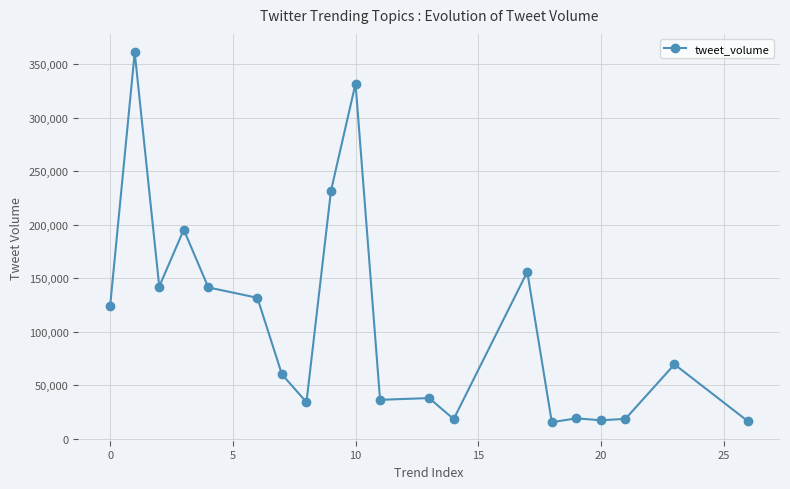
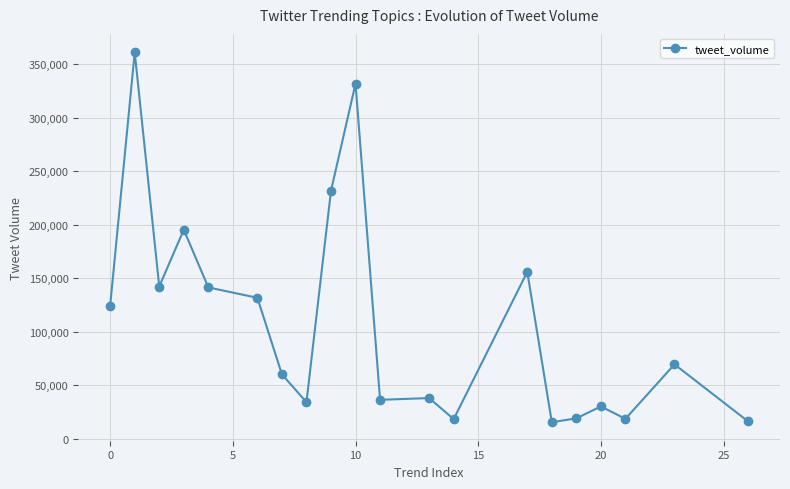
  {
    "0": "124,000",
    "10": "332,000",
-   "20": "17,000"
+   "20": "30,000"
  }
